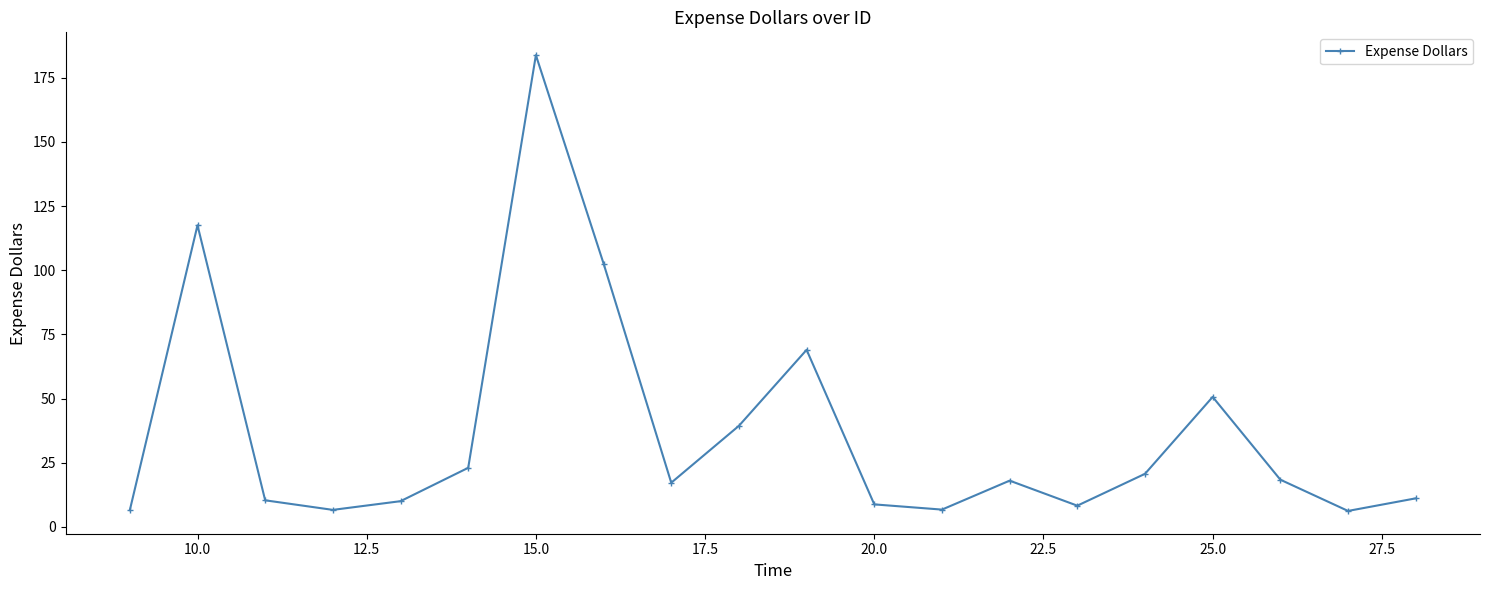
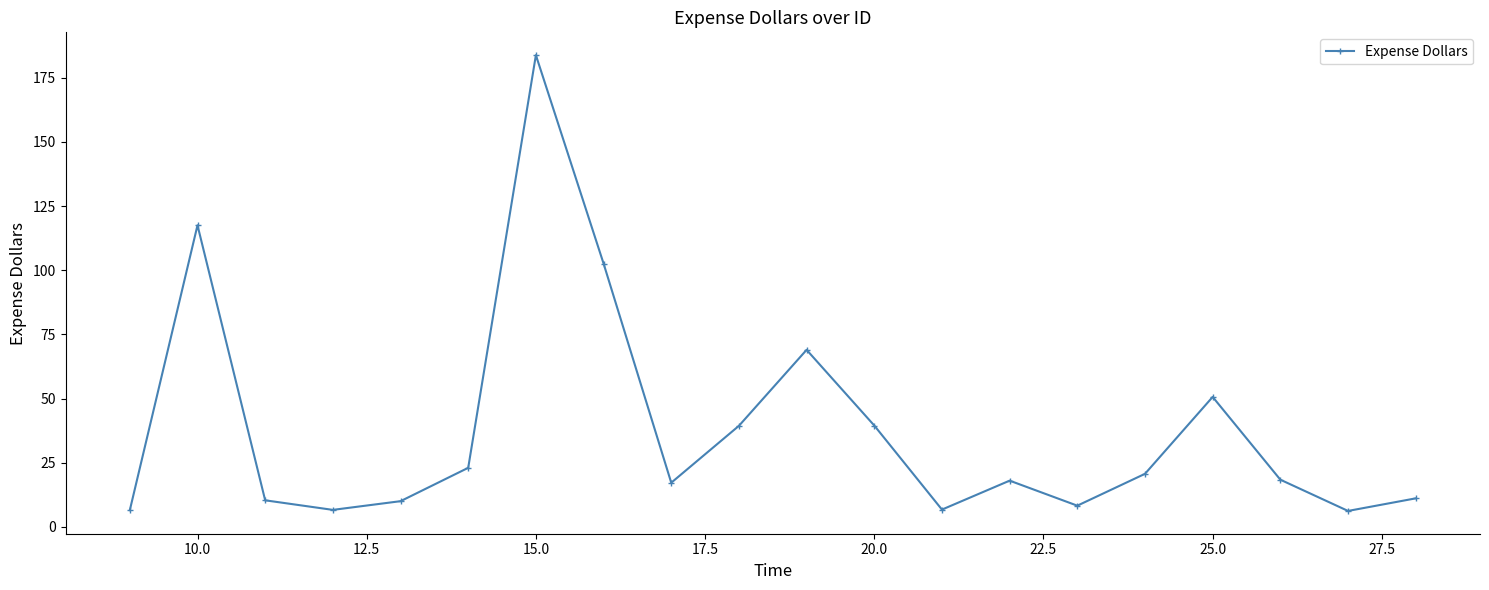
  {
    "10.0": 118,
    "15.0": 184,
-   "20.0": 9,
+   "20.0": 39,
    "25.0": 51
  }
